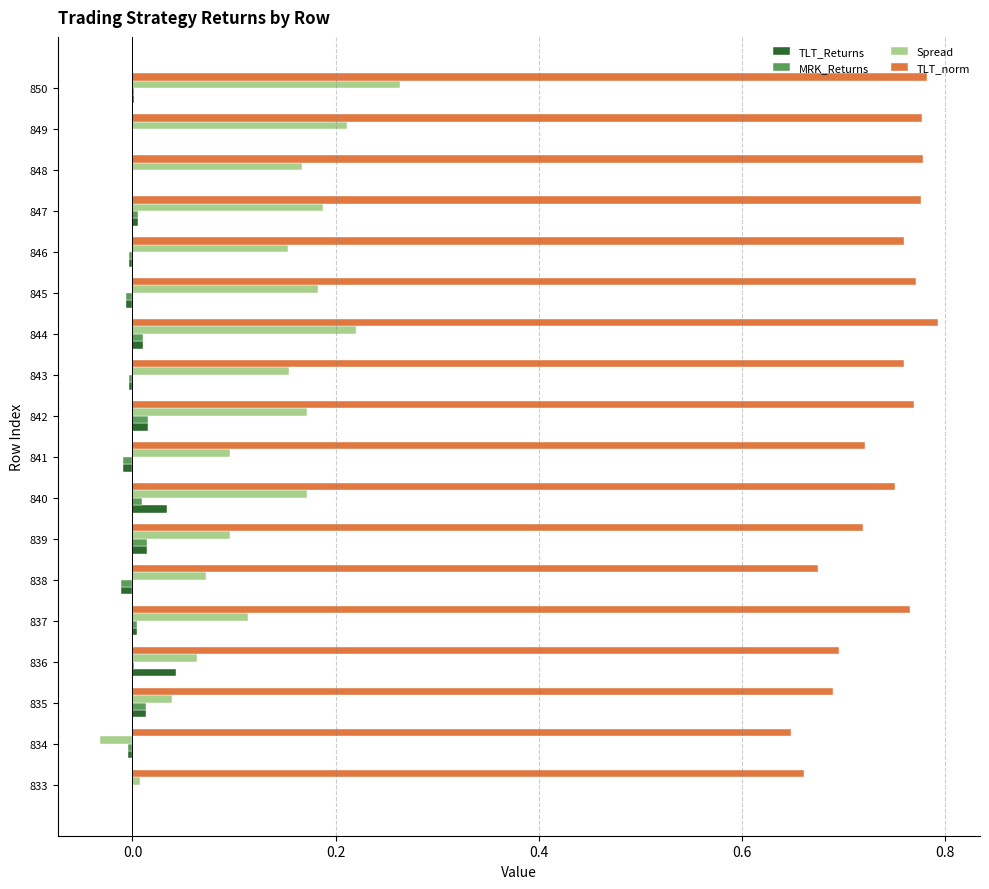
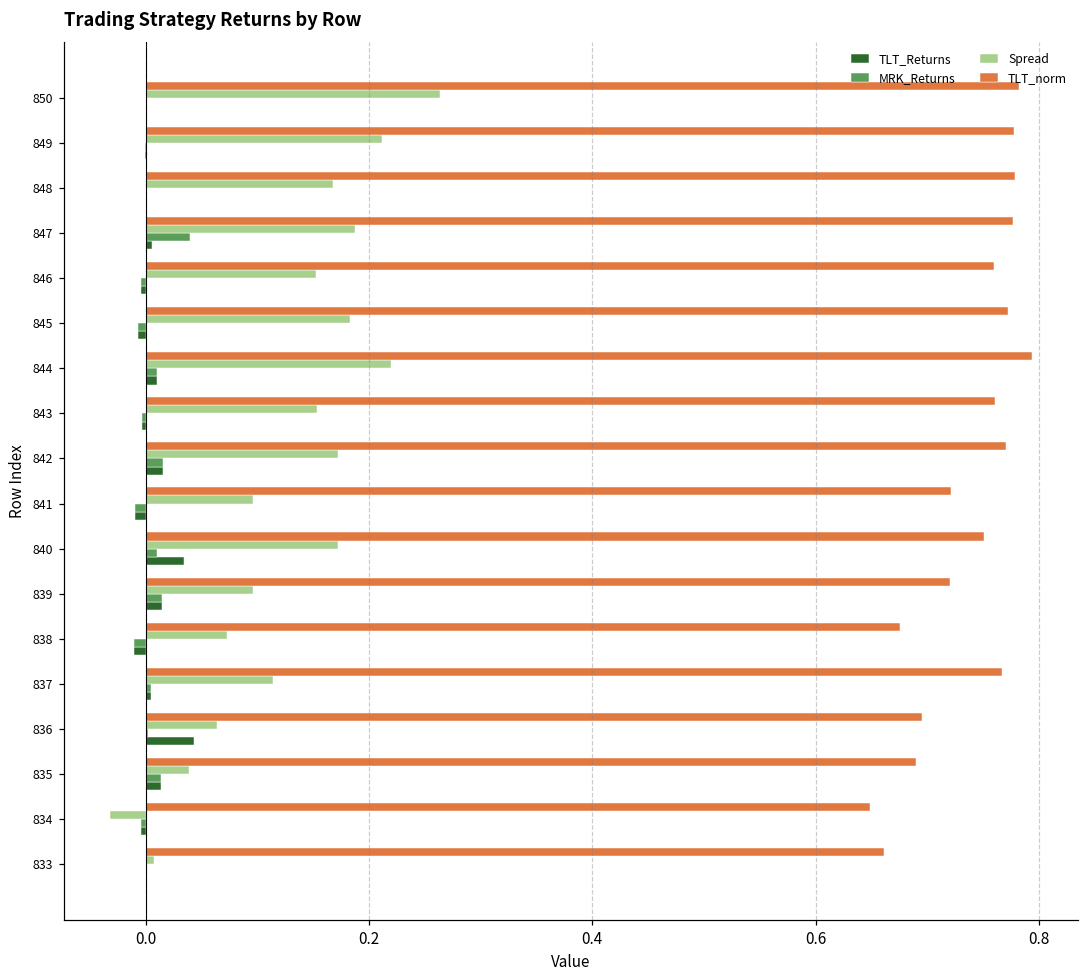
  {
    "TLT_Returns": {
      "847": 0.005,
      "846": -0.004,
      "845": -0.007,
      "844": 0.011,
      "843": -0.003,
      "842": 0.016,
      "841": -0.009,
      "840": 0.034,
      "839": 0.014,
      "838": -0.011,
      "837": 0.004,
      "836": 0.043,
      "835": 0.013,
      "834": -0.004,
      "833": 0.000
    },
    "MRK_Returns": {
-     "847": 0.005,
+     "847": 0.040,
      "846": -0.004,
      "845": -0.007,
      "844": 0.011,
      "843": -0.003,
      "842": 0.016,
      "841": -0.009,
      "840": 0.010,
      "839": 0.014,
      "838": -0.011,
      "837": 0.004,
      "835": 0.013,
      "834": -0.004,
      "833": 0.000
    },
    "Spread": {
      "850": 0.264,
      "849": 0.211,
      "848": 0.167,
      "847": 0.188,
      "846": 0.153,
      "845": 0.183,
      "844": 0.220,
      "843": 0.154,
      "842": 0.172,
      "841": 0.096,
      "840": 0.172,
      "839": 0.096,
      "838": 0.073,
      "837": 0.114,
      "836": 0.064,
      "835": 0.039,
      "834": -0.032,
      "833": 0.008
    },
    "TLT_norm": {
      "850": 0.782,
      "849": 0.778,
      "848": 0.778,
      "847": 0.777,
      "846": 0.760,
      "845": 0.772,
      "844": 0.794,
      "843": 0.760,
      "842": 0.770,
      "841": 0.721,
      "840": 0.751,
      "839": 0.720,
      "838": 0.675,
      "837": 0.766,
      "836": 0.696,
      "835": 0.690,
      "834": 0.649,
      "833": 0.661
    }
  }
